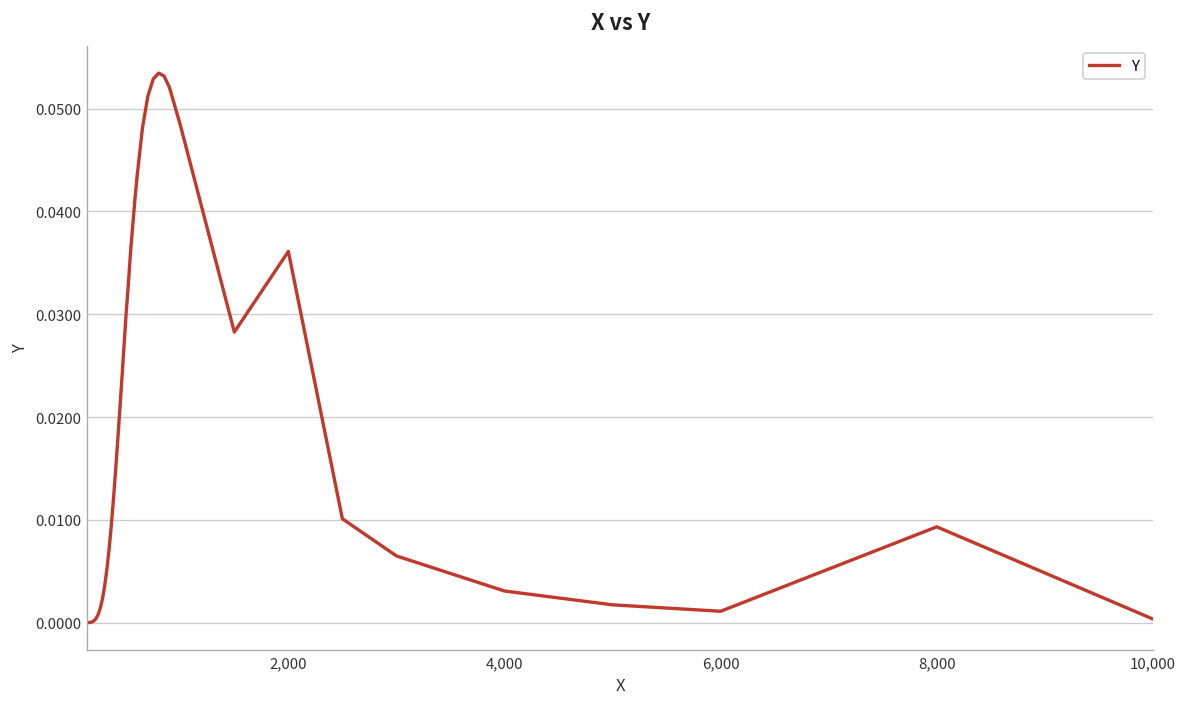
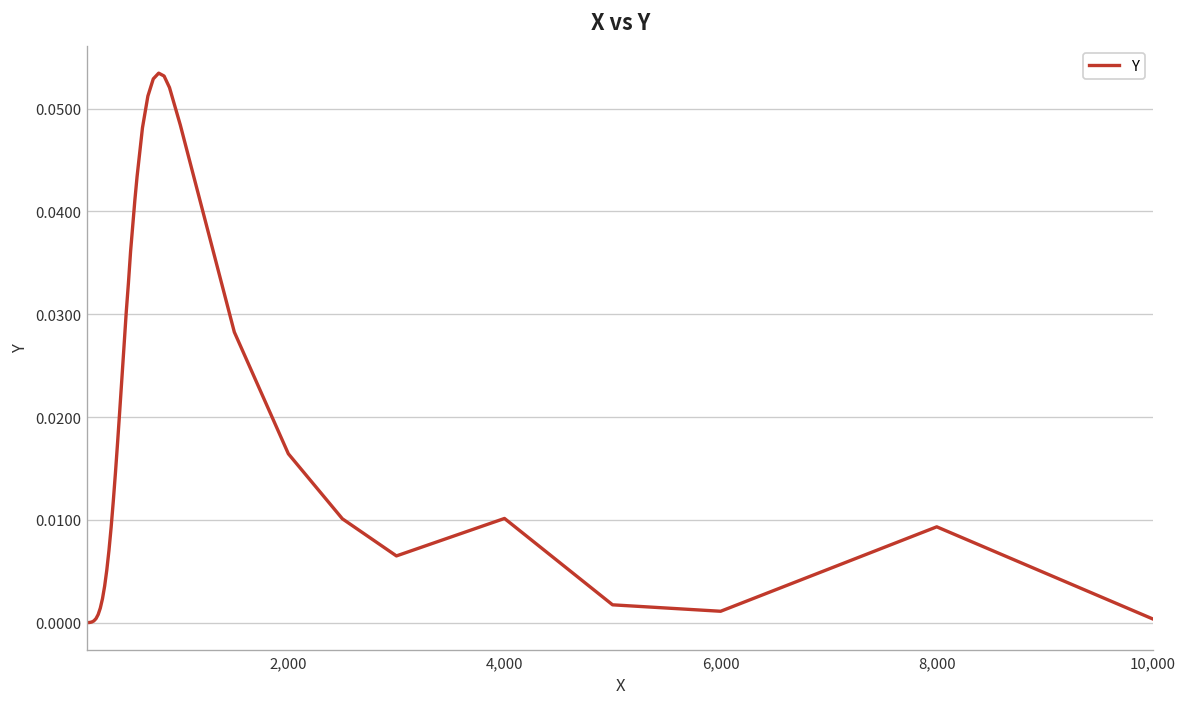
  {
-   "2,000": 0.036,
-   "4,000": 0.003,
+   "2,000": 0.016,
+   "4,000": 0.010,
    "6,000": 0.001,
    "8,000": 0.009,
    "10,000": 0.000
  }
